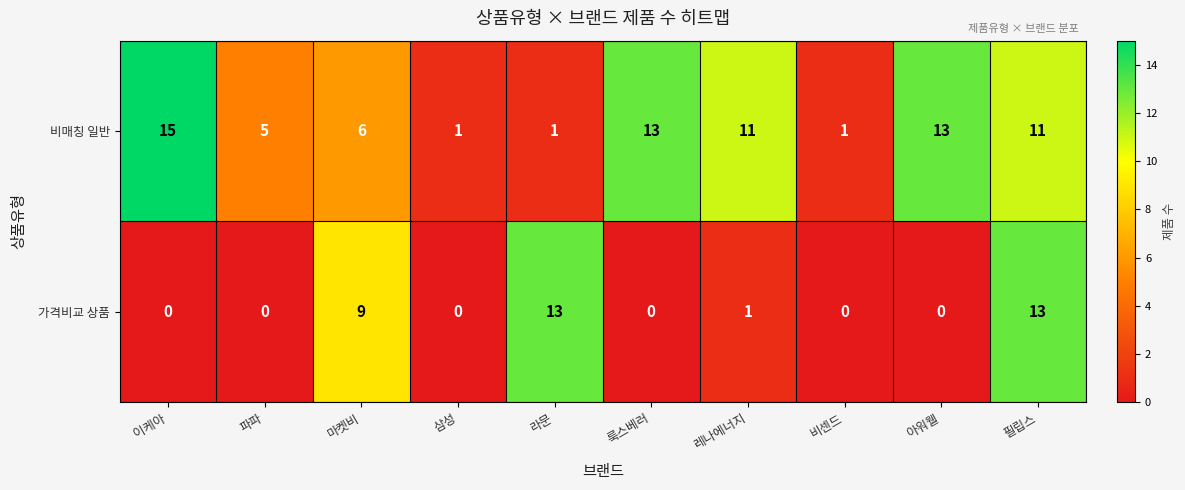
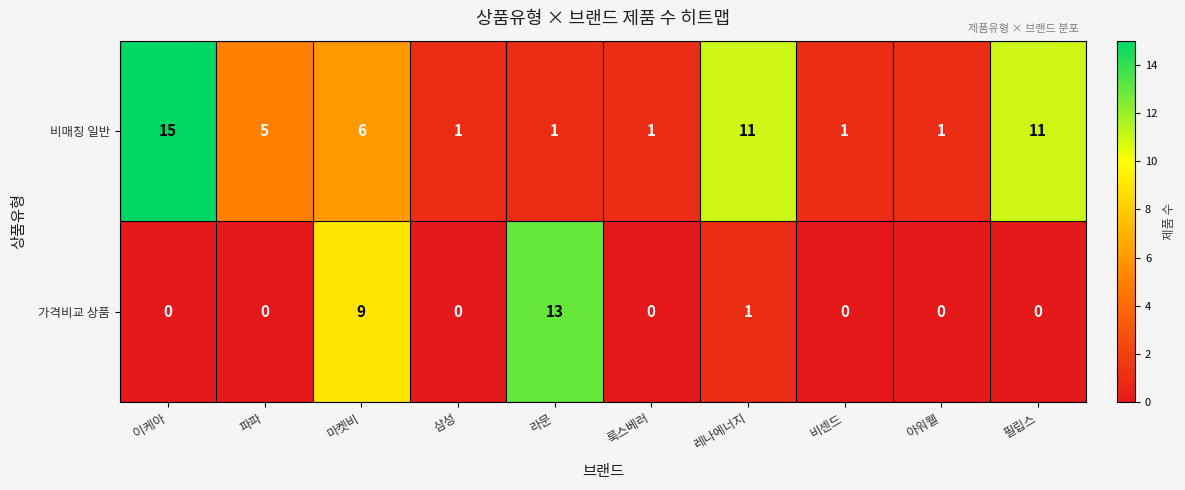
  {
    "비매칭 일반": {
      "이케아": 15,
      "파파": 5,
      "마켓비": 6,
      "삼성": 1,
      "라문": 1,
-     "룩스베러": 13,
+     "룩스베러": 1,
      "레나에너지": 11,
      "비센드": 1,
-     "아워웰": 13,
+     "아워웰": 1,
      "필립스": 11
    },
    "가격비교 상품": {
      "이케아": 0,
      "파파": 0,
      "마켓비": 9,
      "삼성": 0,
      "라문": 13,
      "룩스베러": 0,
      "레나에너지": 1,
      "비센드": 0,
      "아워웰": 0,
-     "필립스": 13
+     "필립스": 0
    }
  }
